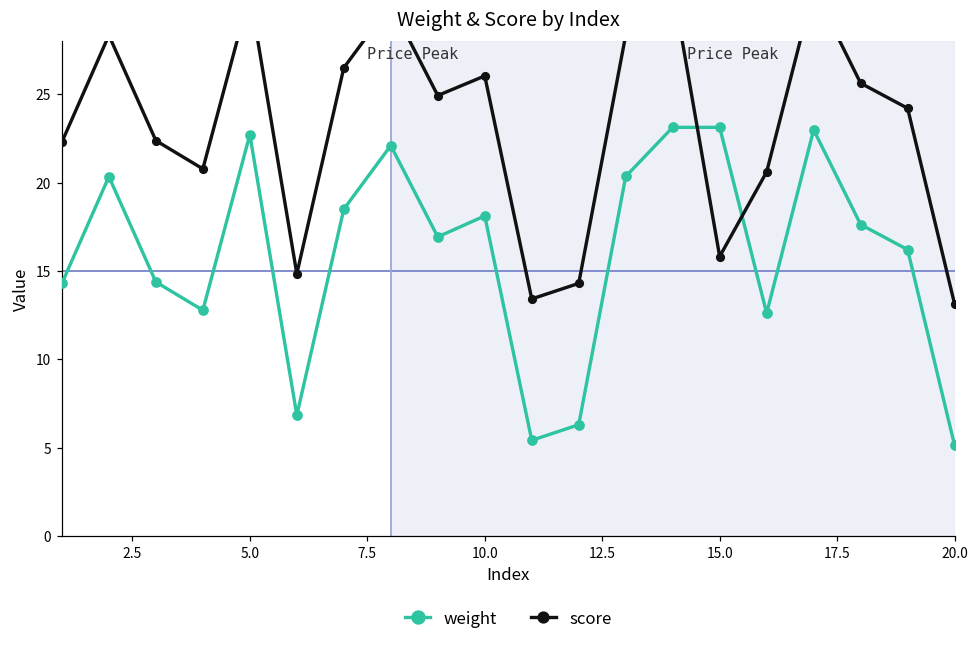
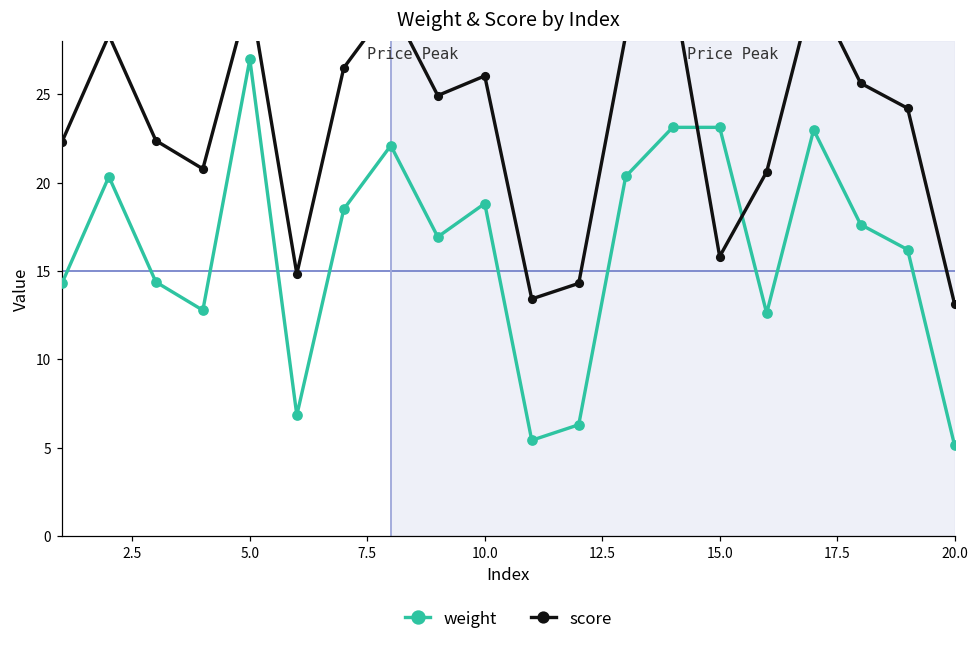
  {
    "weight": {
-     "5.0": 22.7,
-     "10.0": 18.1,
+     "5.0": 27.0,
+     "10.0": 18.8,
      "15.0": 23.1,
      "20.0": 5.1
    },
    "score": {
      "10.0": 26.0,
      "15.0": 15.8,
      "20.0": 13.1
    }
  }
